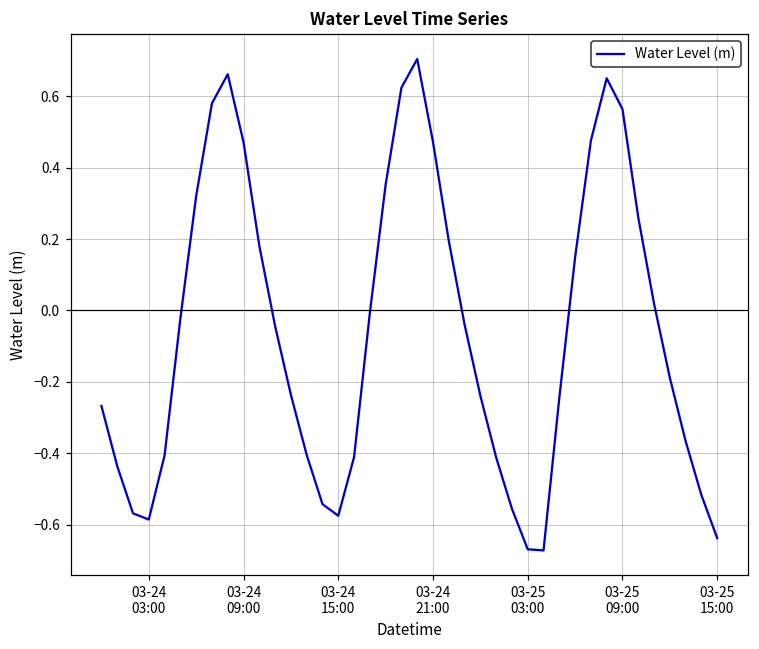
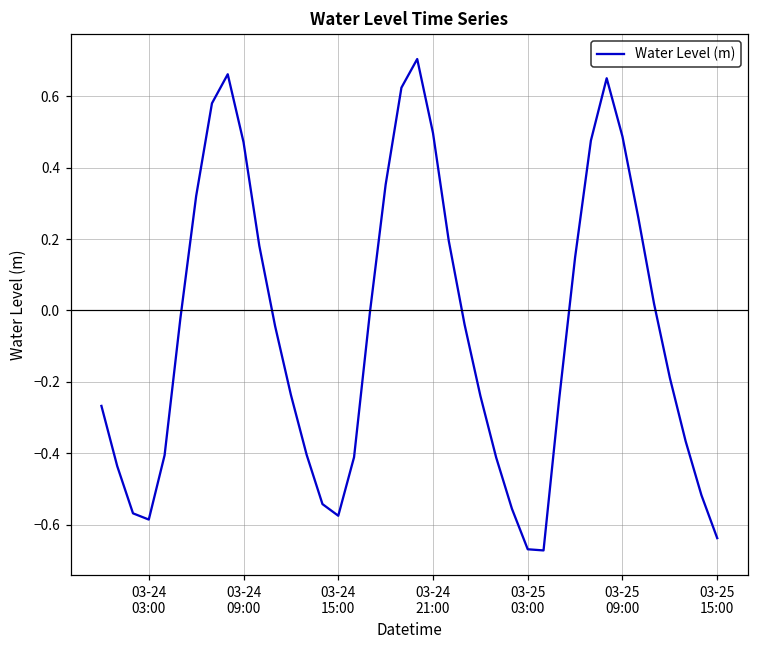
  {
    "03-24 03:00": -0.59,
    "03-24 09:00": 0.47,
    "03-24 15:00": -0.57,
-   "03-24 21:00": 0.47,
+   "03-24 21:00": 0.50,
    "03-25 03:00": -0.67,
-   "03-25 09:00": 0.56,
+   "03-25 09:00": 0.49,
    "03-25 15:00": -0.64
  }
